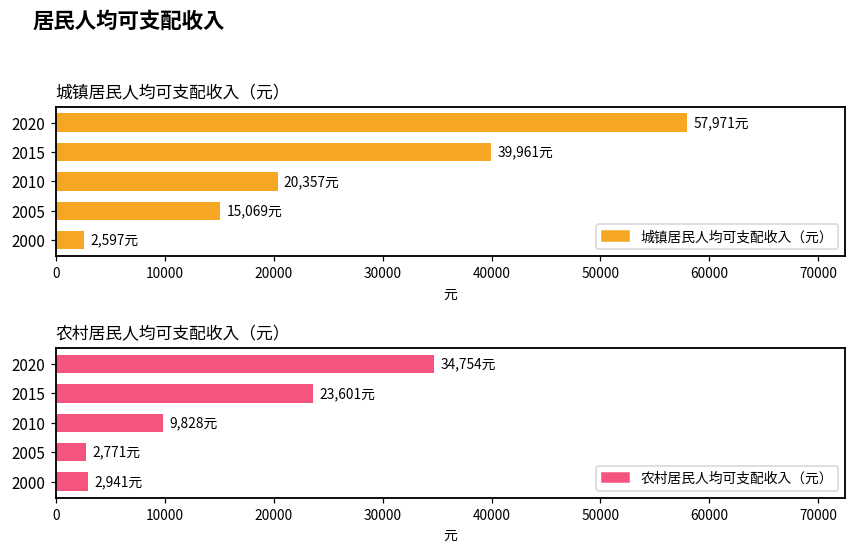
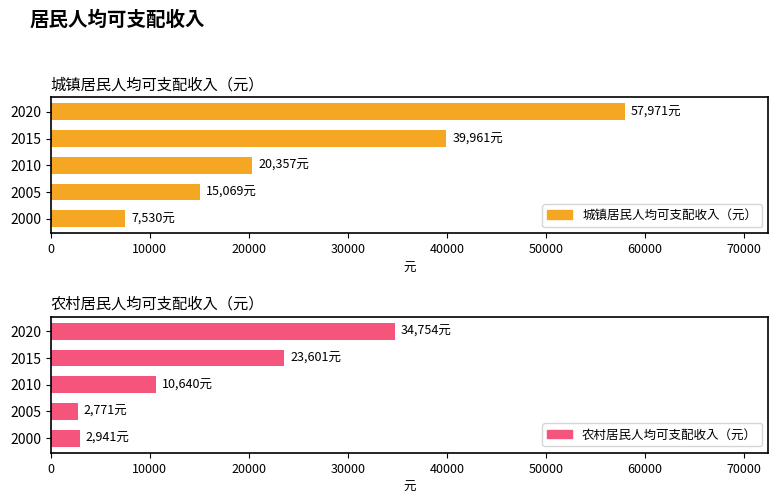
  {
    "城镇居民人均可支配收入（元）": {
      "2020": "57,971元",
      "2015": "39,961元",
      "2010": "20,357元",
      "2005": "15,069元",
-     "2000": "2,597元"
+     "2000": "7,530元"
    },
    "农村居民人均可支配收入（元）": {
      "2020": "34,754元",
      "2015": "23,601元",
-     "2010": "9,828元",
+     "2010": "10,640元",
      "2005": "2,771元",
      "2000": "2,941元"
    }
  }
